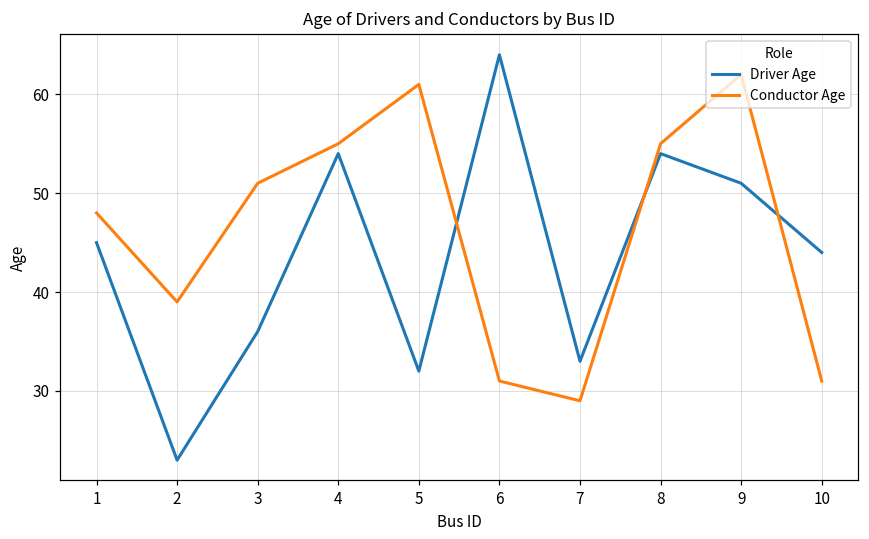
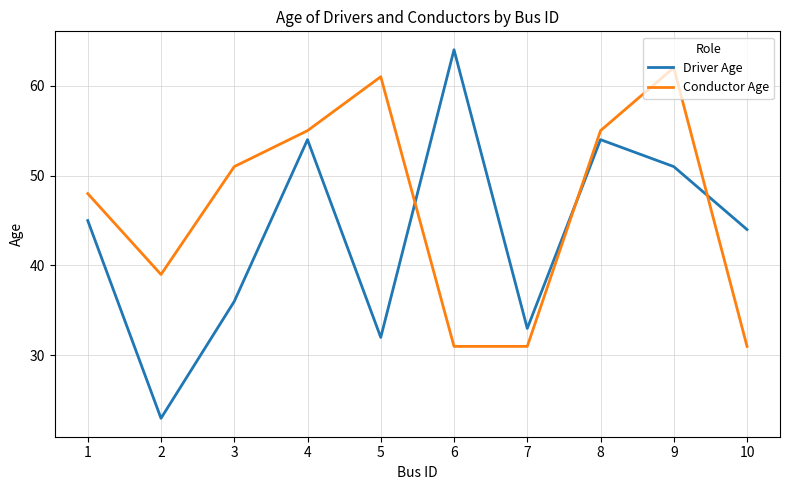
  {
    "Driver Age": {
      "1": 45,
      "2": 23,
      "3": 36,
      "4": 54,
      "5": 32,
      "6": 64,
      "7": 33,
      "8": 54,
      "9": 51,
      "10": 44
    },
    "Conductor Age": {
      "1": 48,
      "2": 39,
      "3": 51,
      "4": 55,
      "5": 61,
      "6": 31,
-     "7": 29,
+     "7": 31,
      "8": 55,
      "10": 31
    }
  }
